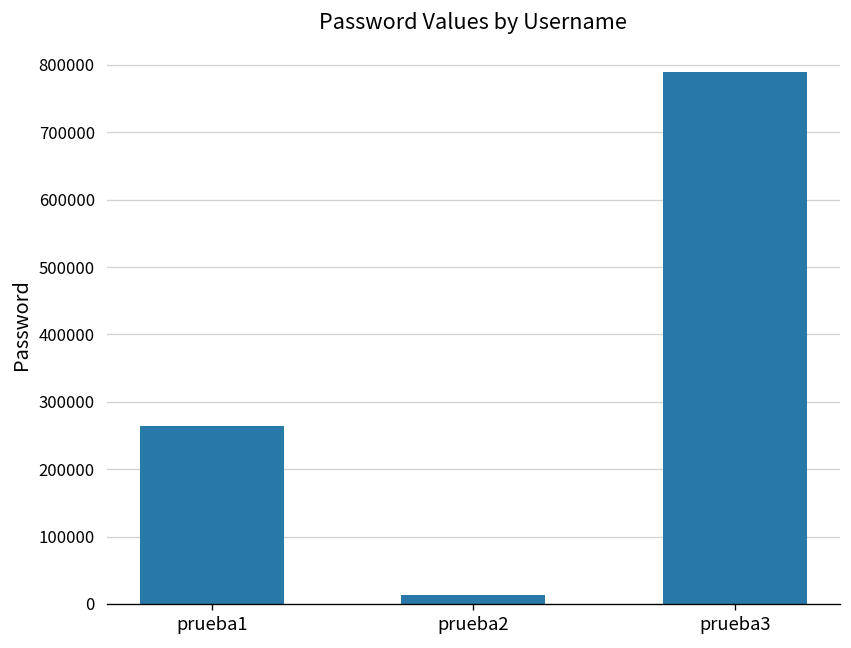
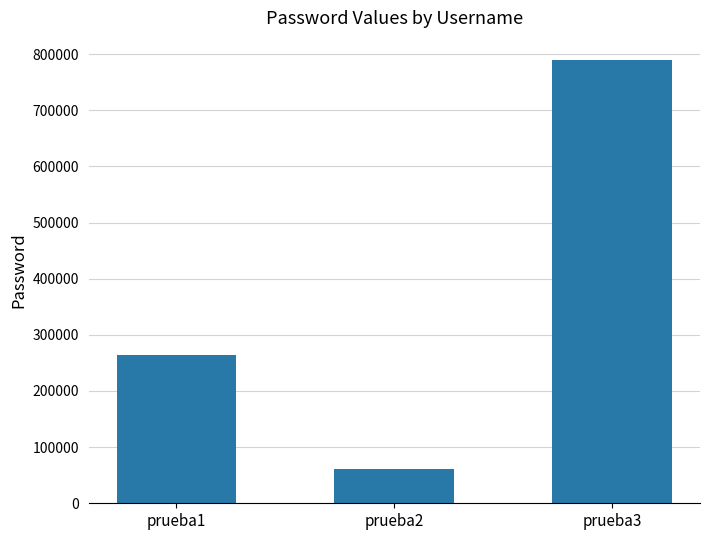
  {
    "prueba1": 260000,
-   "prueba2": 10000,
+   "prueba2": 60000,
    "prueba3": 790000
  }
